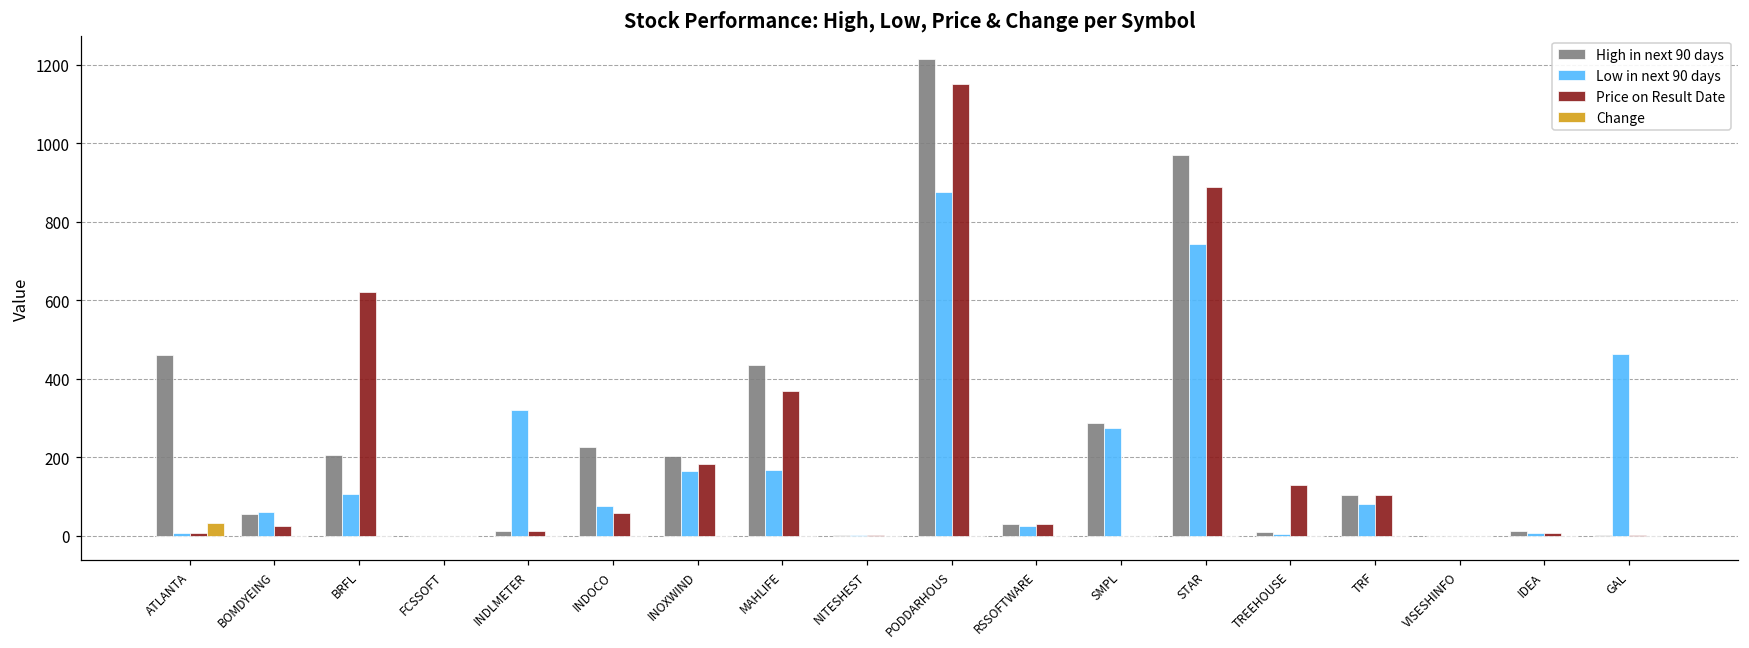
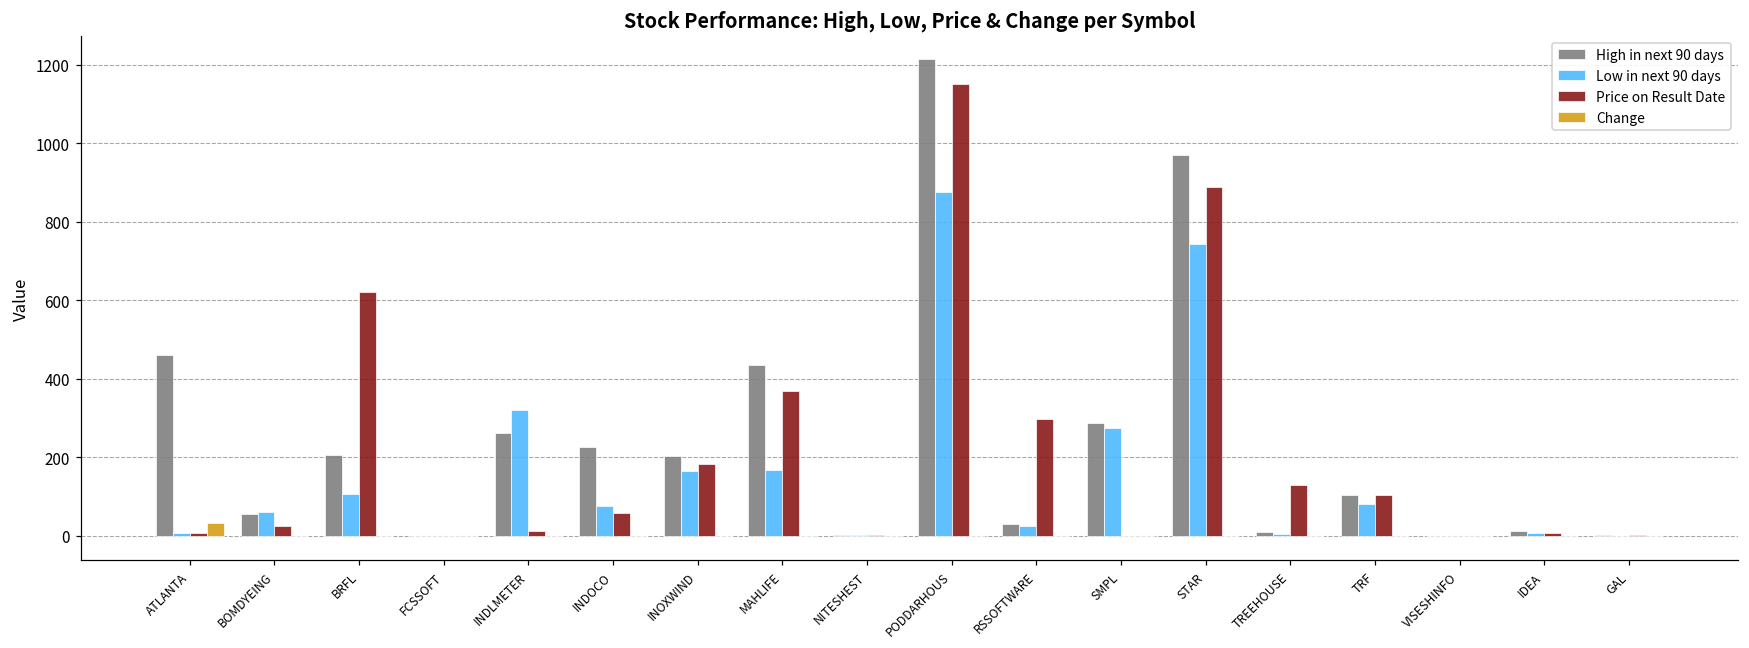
  {
    "High in next 90 days": {
      "ATLANTA": 460,
      "BOMDYEING": 60,
      "BRFL": 210,
-     "INDLMETER": 10,
+     "INDLMETER": 260,
      "INDOCO": 230,
      "INOXWIND": 200,
      "MAHLIFE": 430,
      "PODDARHOUS": 1210,
      "RSSOFTWARE": 30,
      "SMPL": 290,
      "STAR": 970,
      "TREEHOUSE": 10,
      "TRF": 100,
      "IDEA": 10
    },
    "Low in next 90 days": {
      "BOMDYEING": 60,
      "BRFL": 110,
      "INDLMETER": 320,
      "INDOCO": 80,
      "INOXWIND": 170,
      "MAHLIFE": 170,
      "PODDARHOUS": 880,
      "RSSOFTWARE": 30,
      "SMPL": 280,
      "STAR": 740,
      "TRF": 80,
      "IDEA": 10,
-     "GAL": 460
+     "GAL": 0
    },
    "Price on Result Date": {
      "BOMDYEING": 30,
      "BRFL": 620,
      "INDLMETER": 10,
      "INDOCO": 60,
      "INOXWIND": 180,
      "MAHLIFE": 370,
      "PODDARHOUS": 1150,
-     "RSSOFTWARE": 30,
+     "RSSOFTWARE": 300,
      "STAR": 890,
      "TREEHOUSE": 130,
      "TRF": 100,
      "IDEA": 10
    },
    "Change": {
      "ATLANTA": 30
    }
  }
